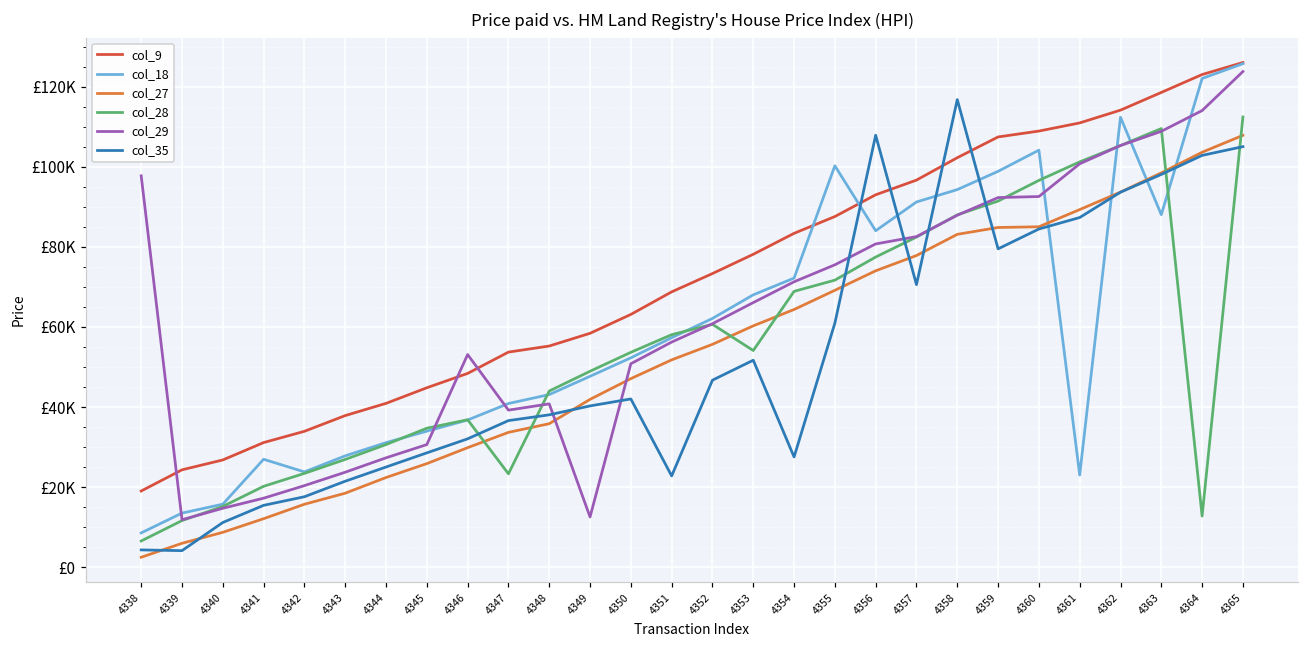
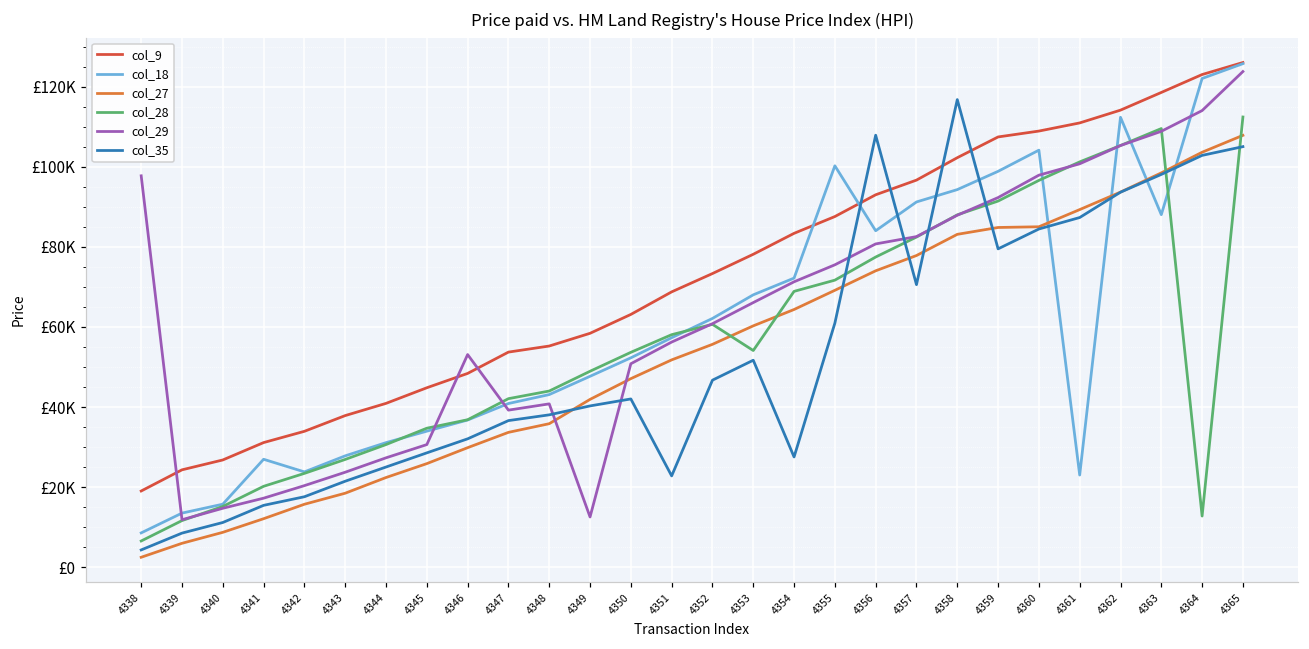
  {
    "col_18": {
      "4338": "£9000",
      "4339": "£14000",
      "4341": "£27000",
      "4343": "£28000",
      "4345": "£34000",
      "4347": "£41000",
      "4348": "£43000",
      "4349": "£48000",
      "4350": "£52000",
      "4351": "£57000",
      "4352": "£62000",
      "4353": "£68000",
      "4354": "£72000",
      "4355": "£100000",
      "4356": "£84000",
      "4357": "£91000",
      "4358": "£94000",
      "4359": "£99000",
      "4360": "£104000",
      "4361": "£23000",
      "4362": "£112000",
      "4363": "£88000",
      "4364": "£122000"
    },
    "col_28": {
      "4338": "£7000",
      "4341": "£20000",
      "4343": "£27000",
      "4345": "£35000",
-     "4347": "£23000",
+     "4347": "£42000",
      "4348": "£44000",
      "4349": "£49000",
      "4350": "£54000",
      "4351": "£58000",
      "4353": "£54000",
      "4354": "£69000",
      "4355": "£72000",
      "4356": "£77000",
      "4359": "£91000",
      "4360": "£97000",
      "4364": "£13000",
      "4365": "£112000"
    },
    "col_29": {
      "4338": "£98000",
      "4341": "£17000",
      "4342": "£20000",
      "4343": "£24000",
      "4344": "£27000",
      "4345": "£31000",
      "4346": "£53000",
      "4347": "£39000",
      "4348": "£41000",
      "4349": "£13000",
      "4350": "£51000",
      "4351": "£56000",
      "4353": "£66000",
      "4354": "£71000",
      "4355": "£76000",
      "4356": "£81000",
      "4359": "£92000",
-     "4360": "£93000",
+     "4360": "£98000",
      "4364": "£114000",
      "4365": "£124000"
    },
    "col_35": {
      "4338": "£4000",
-     "4339": "£4000",
+     "4339": "£9000",
      "4340": "£11000",
      "4341": "£15000",
      "4342": "£18000",
      "4343": "£21000",
      "4344": "£25000",
      "4345": "£29000",
      "4346": "£32000",
      "4347": "£37000",
      "4348": "£38000",
      "4349": "£40000",
      "4350": "£42000",
      "4351": "£23000",
      "4352": "£47000",
      "4353": "£52000",
      "4354": "£28000",
      "4355": "£61000",
      "4356": "£108000",
      "4357": "£71000",
      "4358": "£117000",
      "4359": "£80000",
      "4361": "£87000",
      "4364": "£103000",
      "4365": "£105000"
    }
  }
